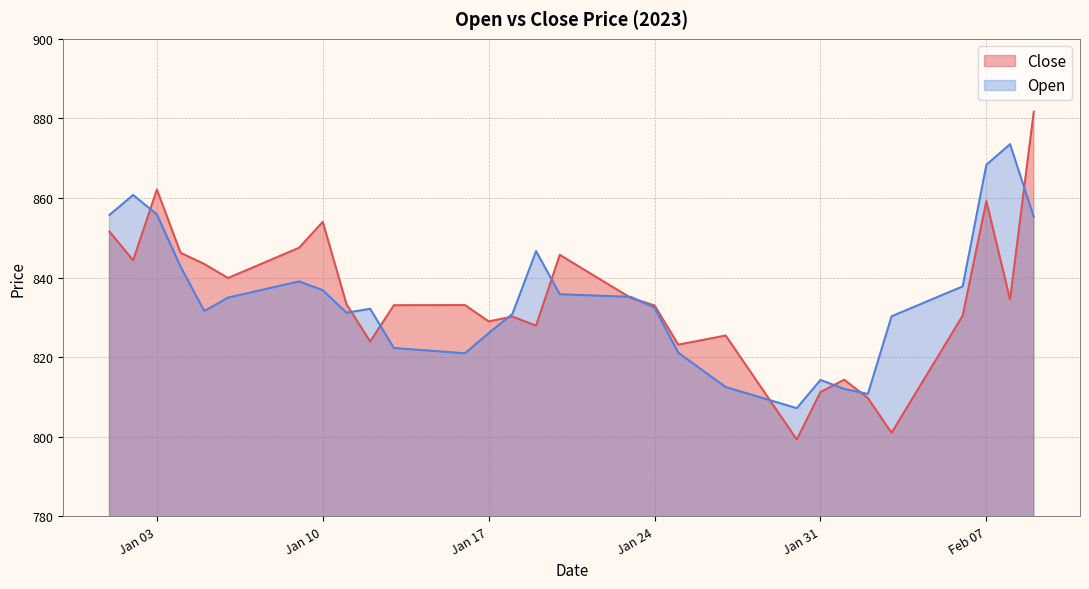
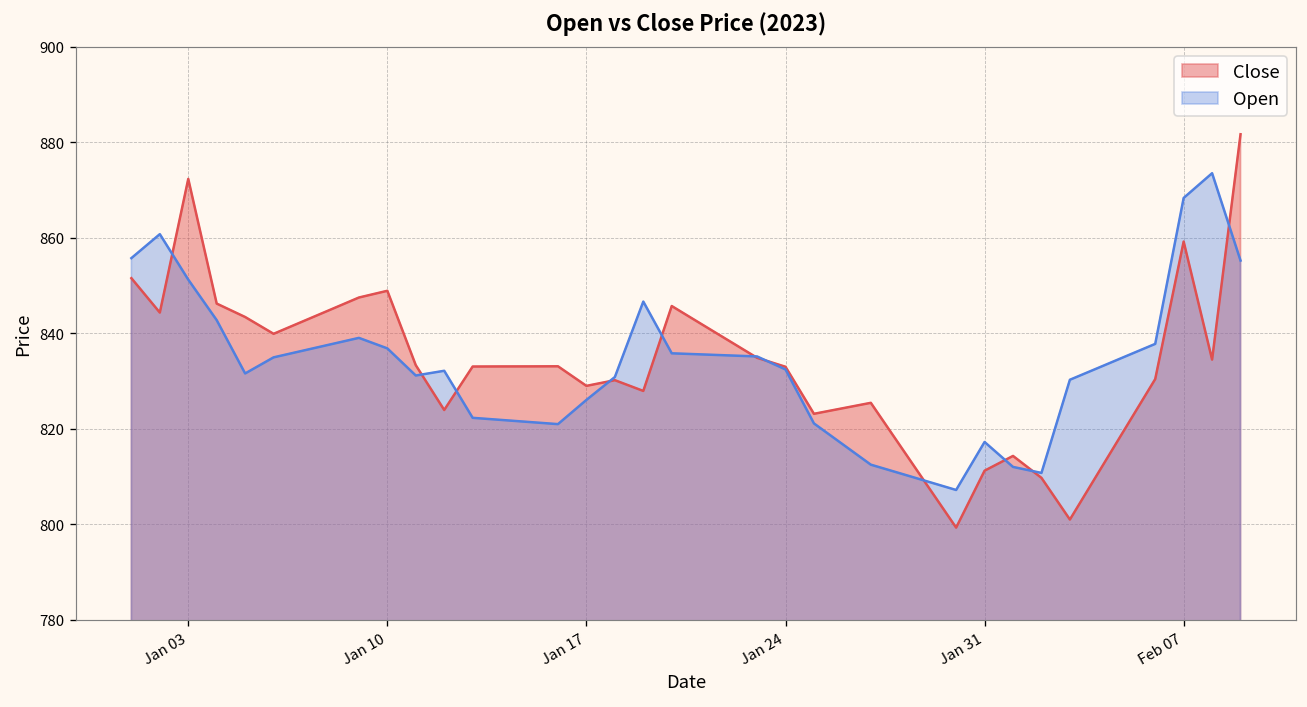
  {
    "Close": {
-     "Jan 03": 862,
-     "Jan 10": 854,
+     "Jan 03": 872,
+     "Jan 10": 849,
      "Jan 17": 829,
      "Jan 31": 811,
      "Feb 07": 859
    },
    "Open": {
-     "Jan 03": 856,
+     "Jan 03": 851,
      "Jan 10": 837,
      "Jan 17": 826,
-     "Jan 31": 814,
+     "Jan 31": 817,
      "Feb 07": 868
    }
  }
